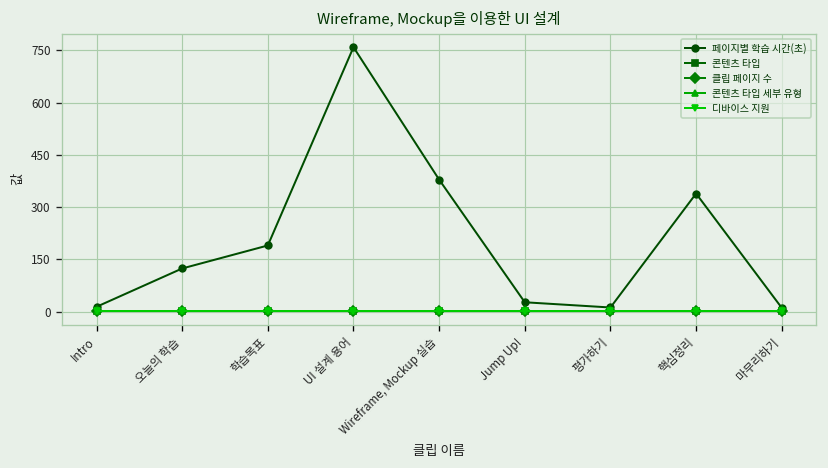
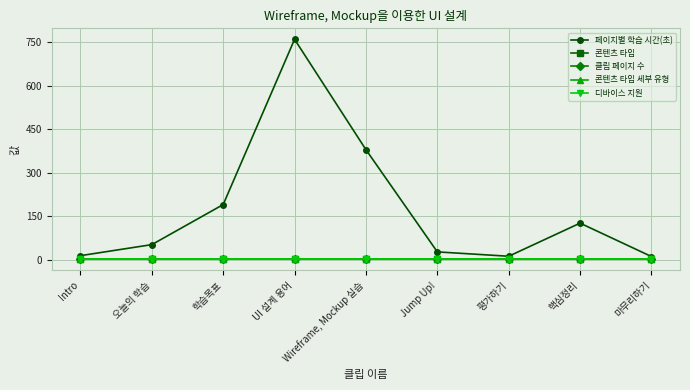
  {
    "페이지별 학습 시간(초)": {
      "Intro": 10,
-     "오늘의 학습": 120,
+     "오늘의 학습": 50,
      "학습목표": 190,
      "UI 설계 용어": 760,
      "Wireframe, Mockup 실습": 380,
      "Jump Up!": 30,
      "평가하기": 10,
-     "핵심정리": 340,
+     "핵심정리": 130,
      "마무리하기": 10
    },
    "디바이스 지원": {
      "Intro": 0,
      "오늘의 학습": 0,
      "학습목표": 0,
      "UI 설계 용어": 0,
      "Wireframe, Mockup 실습": 0,
      "Jump Up!": 0,
      "평가하기": 0,
      "핵심정리": 0,
      "마무리하기": 0
    }
  }
